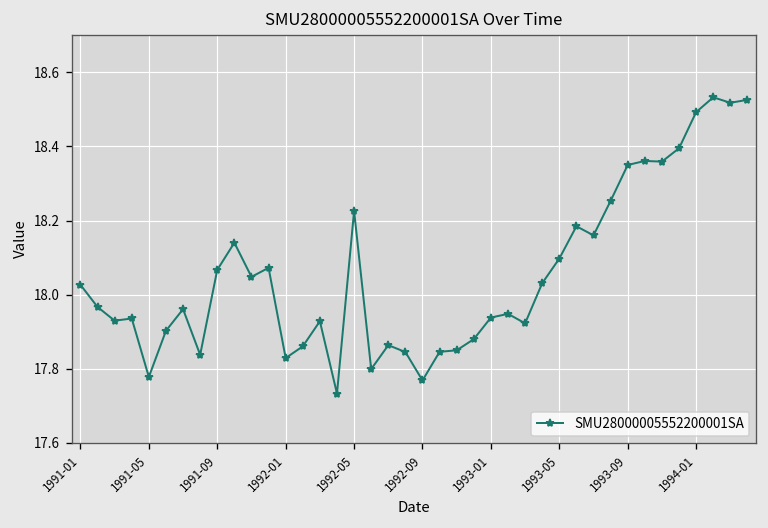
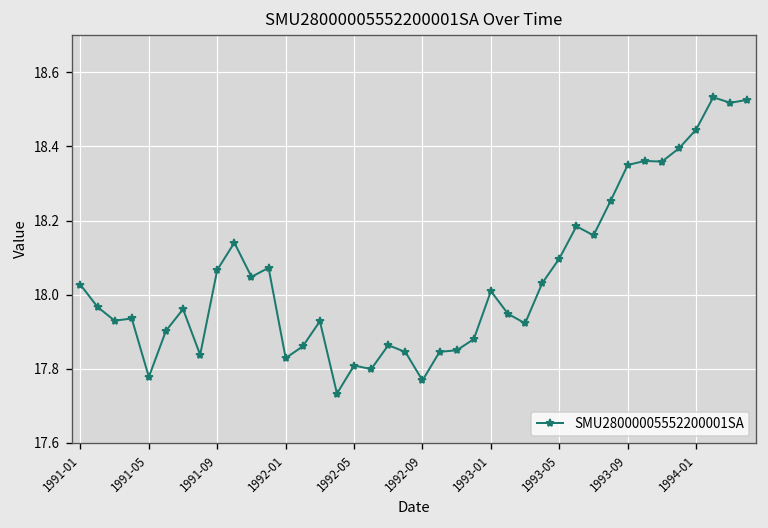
  {
    "1991-01": 18.03,
    "1991-05": 17.78,
    "1991-09": 18.07,
    "1992-01": 17.83,
-   "1992-05": 18.23,
+   "1992-05": 17.81,
    "1992-09": 17.77,
-   "1993-01": 17.94,
+   "1993-01": 18.01,
    "1993-05": 18.10,
    "1993-09": 18.35,
-   "1994-01": 18.49
+   "1994-01": 18.45
  }
